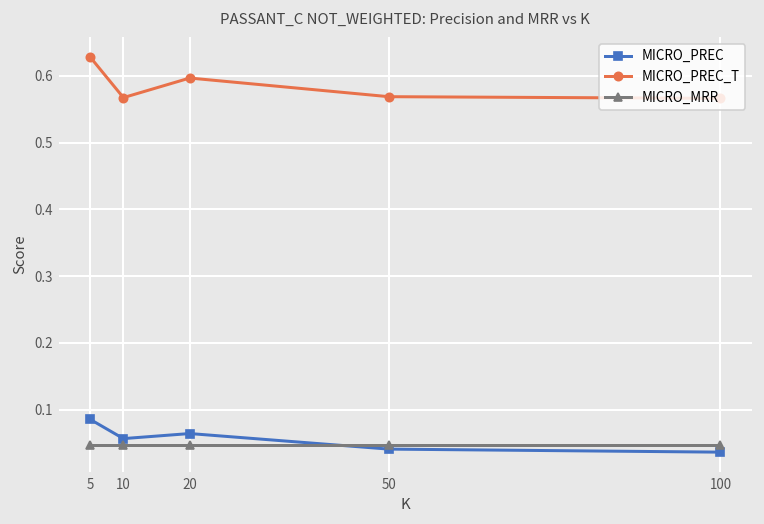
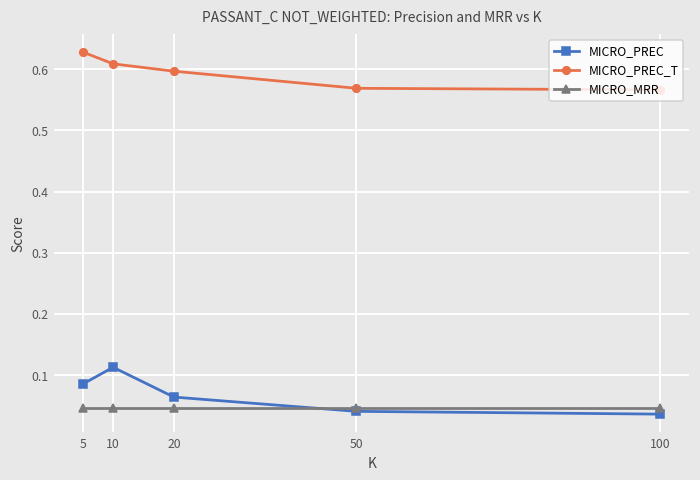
  {
    "MICRO_PREC": {
      "5": 0.09,
-     "10": 0.06,
+     "10": 0.11,
      "20": 0.06,
      "50": 0.04,
      "100": 0.04
    },
    "MICRO_PREC_T": {
      "5": 0.63,
-     "10": 0.57,
+     "10": 0.61,
      "20": 0.60,
      "50": 0.57
    },
    "MICRO_MRR": {
      "5": 0.05,
      "10": 0.05,
      "20": 0.05,
      "50": 0.05,
      "100": 0.05
    }
  }
